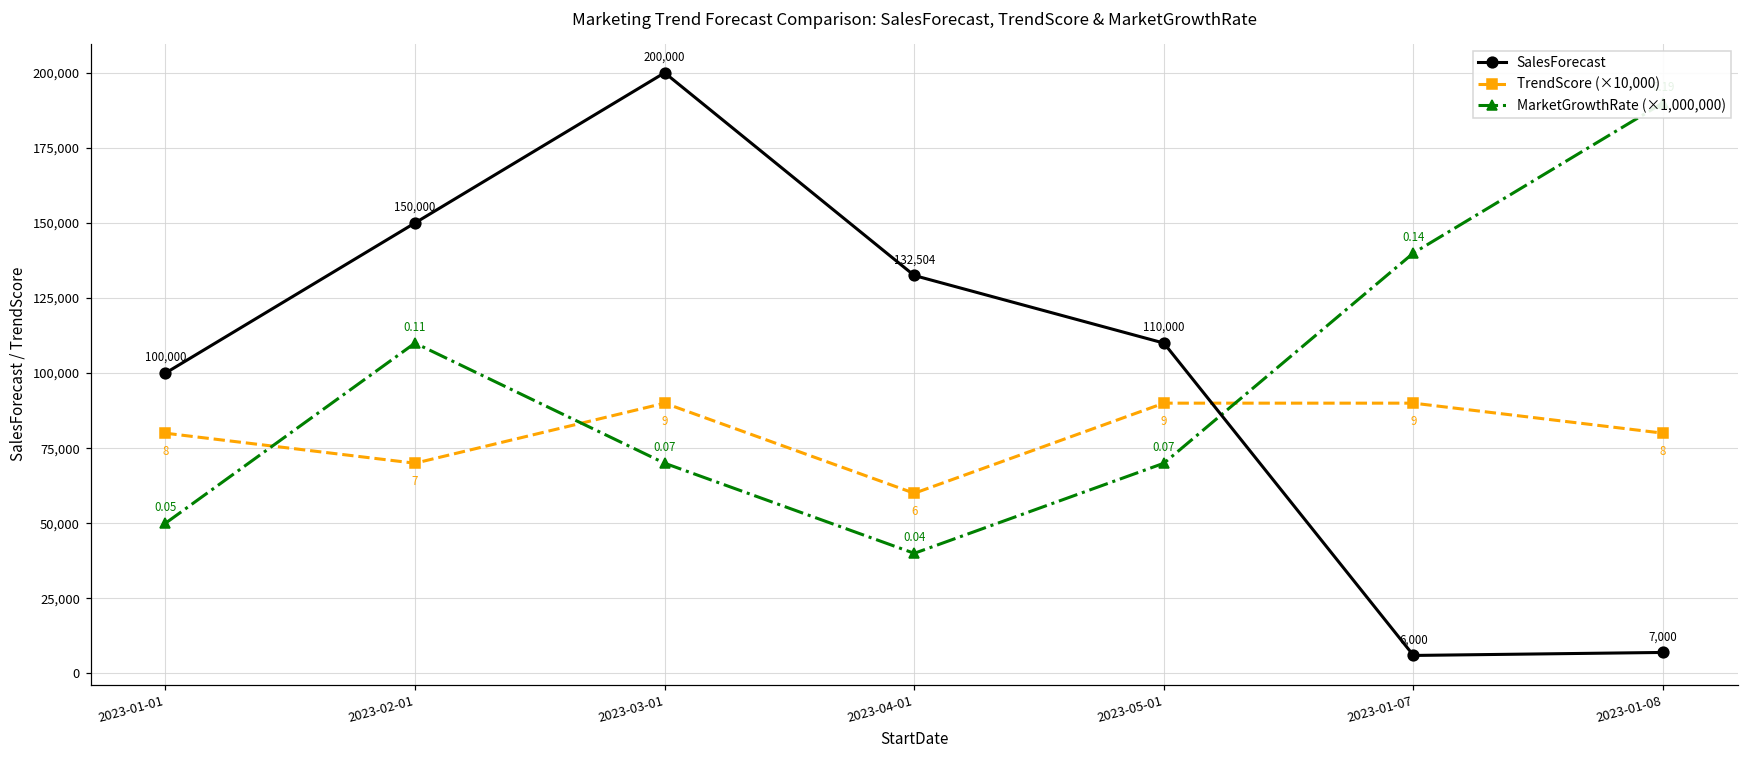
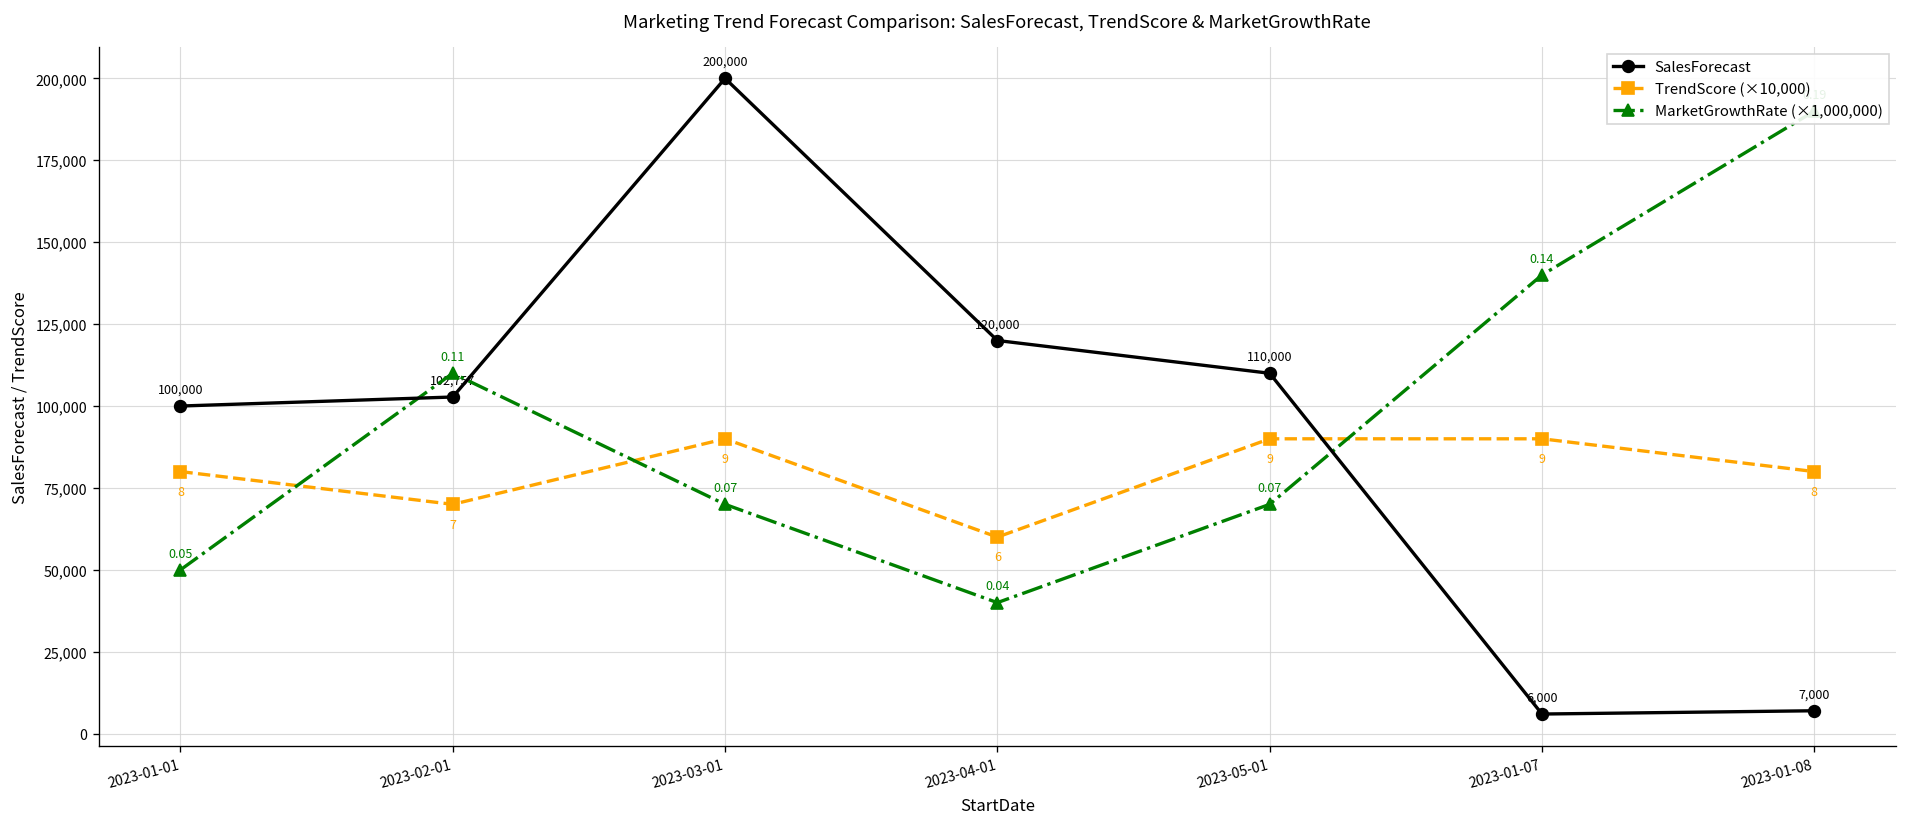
  {
    "SalesForecast": {
      "2023-01-01": "100,000",
-     "2023-02-01": "150,000",
+     "2023-02-01": "102,757",
      "2023-03-01": "200,000",
-     "2023-04-01": "132,504",
+     "2023-04-01": "120,000",
      "2023-05-01": "110,000",
      "2023-01-07": "6,000",
      "2023-01-08": "7,000"
    }
  }
